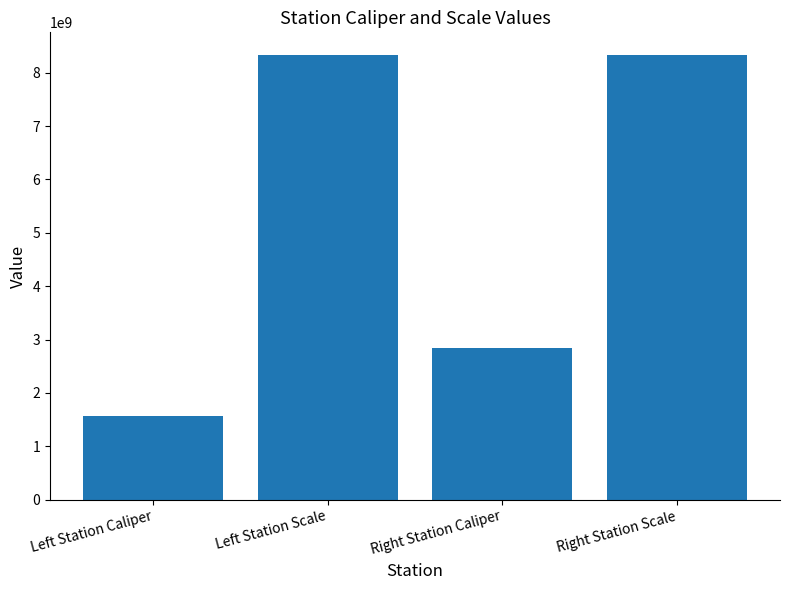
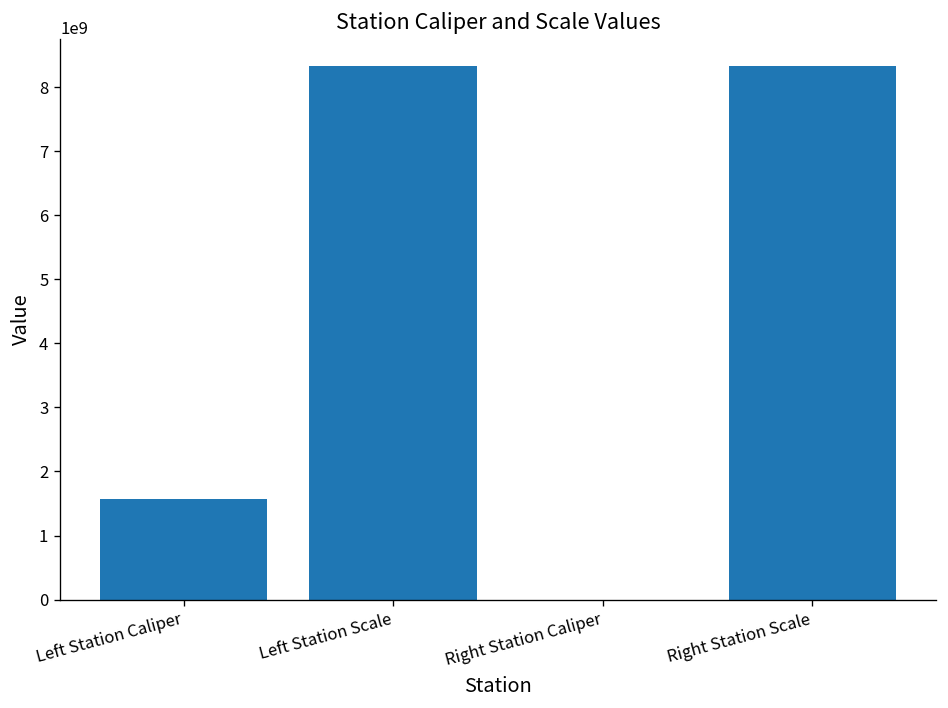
  {
    "Left Station Caliper": 1600000000,
    "Left Station Scale": 8300000000,
-   "Right Station Caliper": 2800000000,
+   "Right Station Caliper": 0,
    "Right Station Scale": 8300000000
  }
